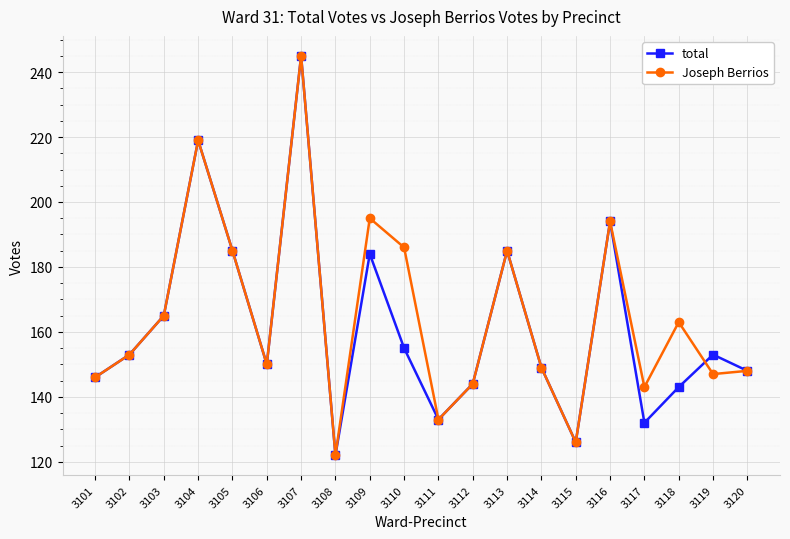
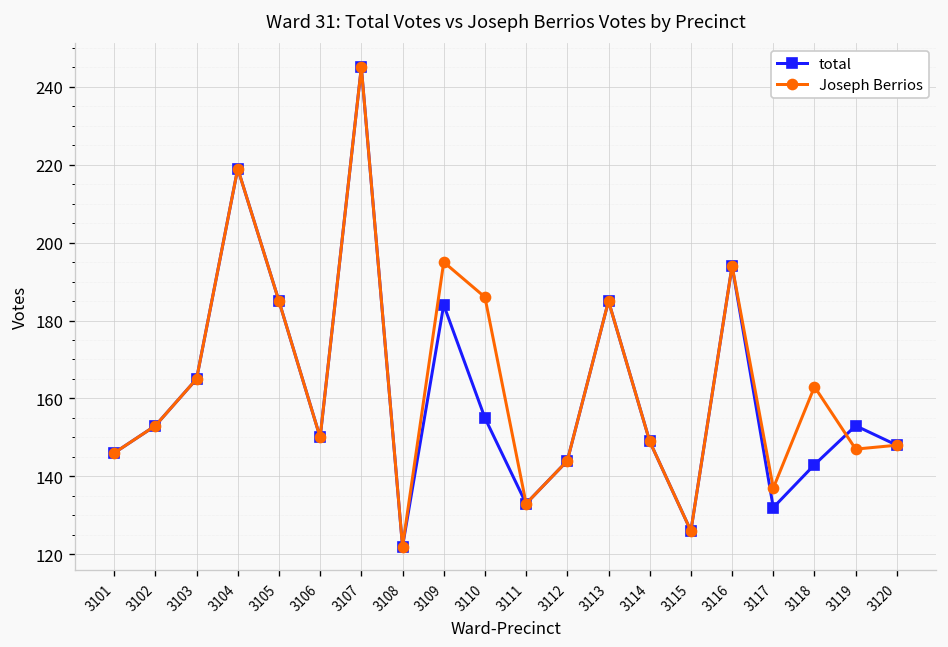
  {
    "total": {
      "3109": 184,
      "3110": 155,
      "3117": 132,
      "3118": 143,
      "3119": 153
    },
    "Joseph Berrios": {
      "3109": 195,
      "3110": 186,
-     "3117": 143,
+     "3117": 137,
      "3118": 163,
      "3119": 147
    }
  }
